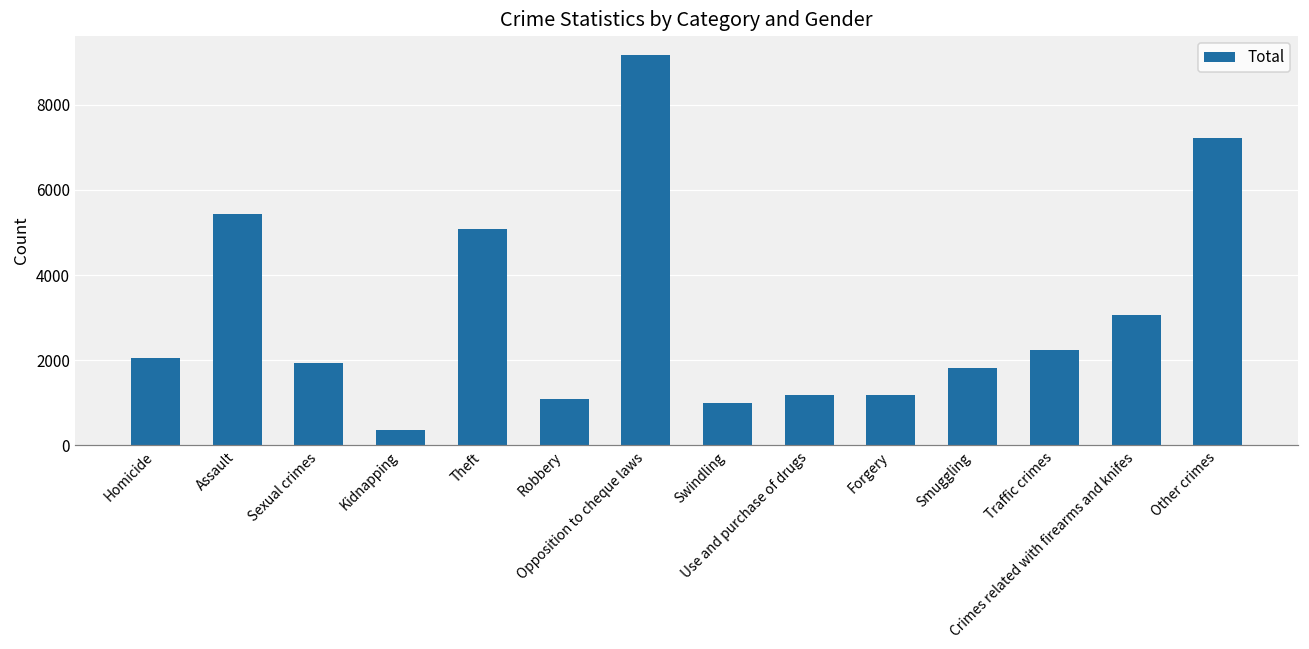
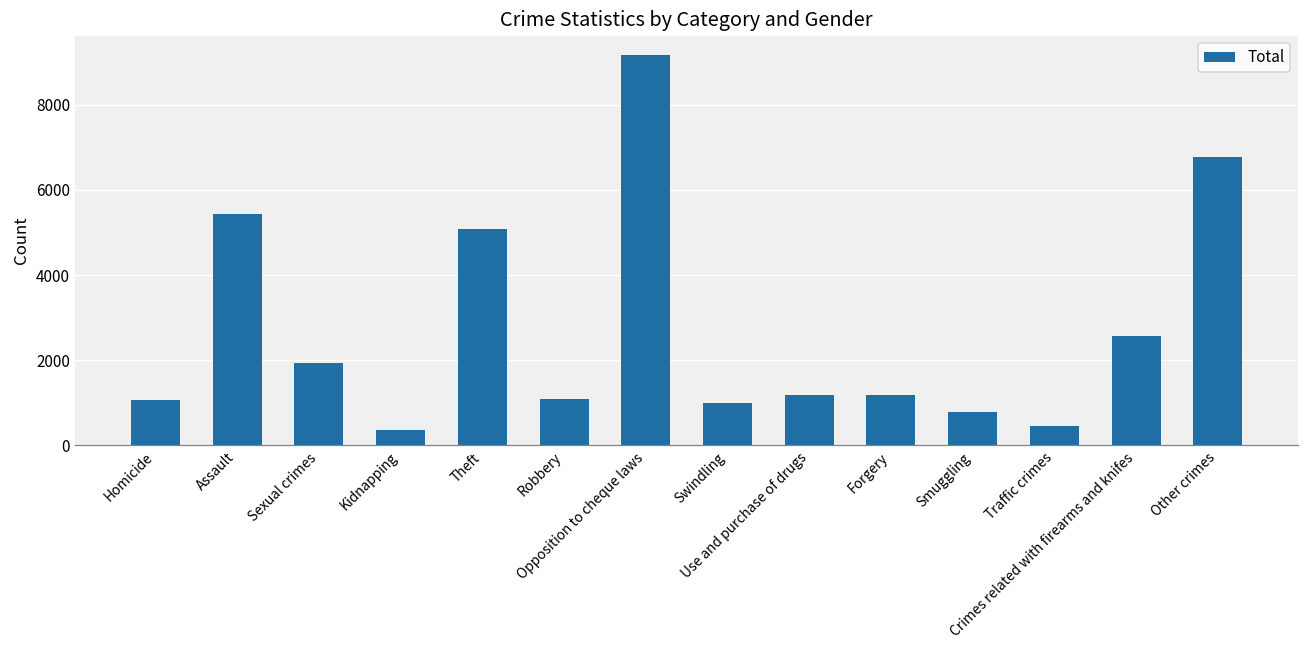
  {
-   "Homicide": 2100,
+   "Homicide": 1100,
    "Assault": 5400,
    "Sexual crimes": 1900,
    "Kidnapping": 400,
    "Theft": 5100,
    "Robbery": 1100,
    "Opposition to cheque laws": 9200,
    "Swindling": 1000,
    "Use and purchase of drugs": 1200,
    "Forgery": 1200,
-   "Smuggling": 1800,
-   "Traffic crimes": 2200,
-   "Crimes related with firearms and knifes": 3100,
-   "Other crimes": 7200
+   "Smuggling": 800,
+   "Traffic crimes": 400,
+   "Crimes related with firearms and knifes": 2600,
+   "Other crimes": 6800
  }
